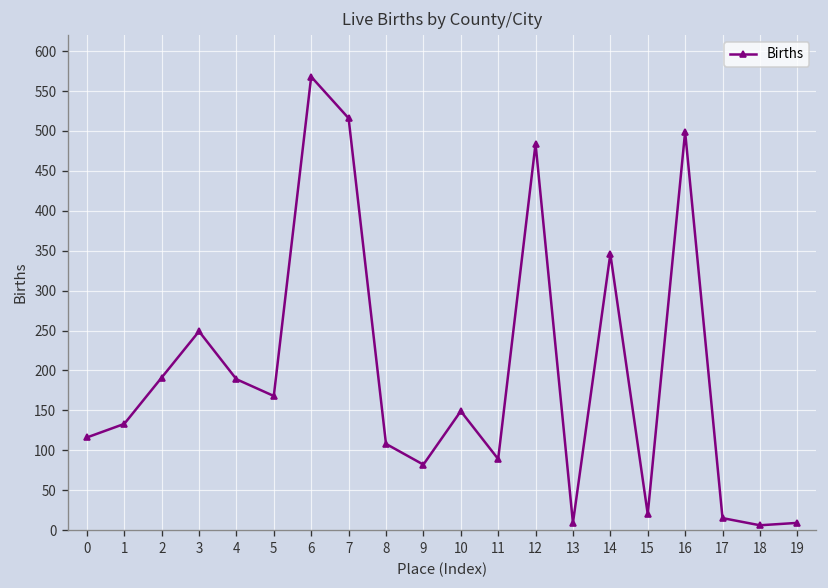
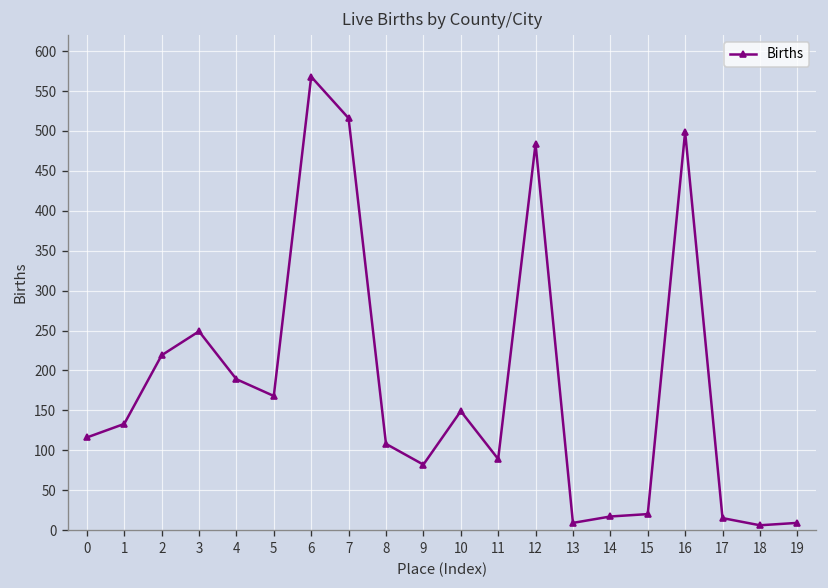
  {
    "0": 120,
    "1": 130,
-   "2": 190,
+   "2": 220,
    "3": 250,
    "4": 190,
    "5": 170,
    "6": 570,
    "7": 520,
    "8": 110,
    "9": 80,
    "10": 150,
    "11": 90,
    "12": 480,
    "13": 10,
-   "14": 350,
+   "14": 20,
    "15": 20,
    "16": 500,
    "17": 20,
    "18": 10,
    "19": 10
  }
